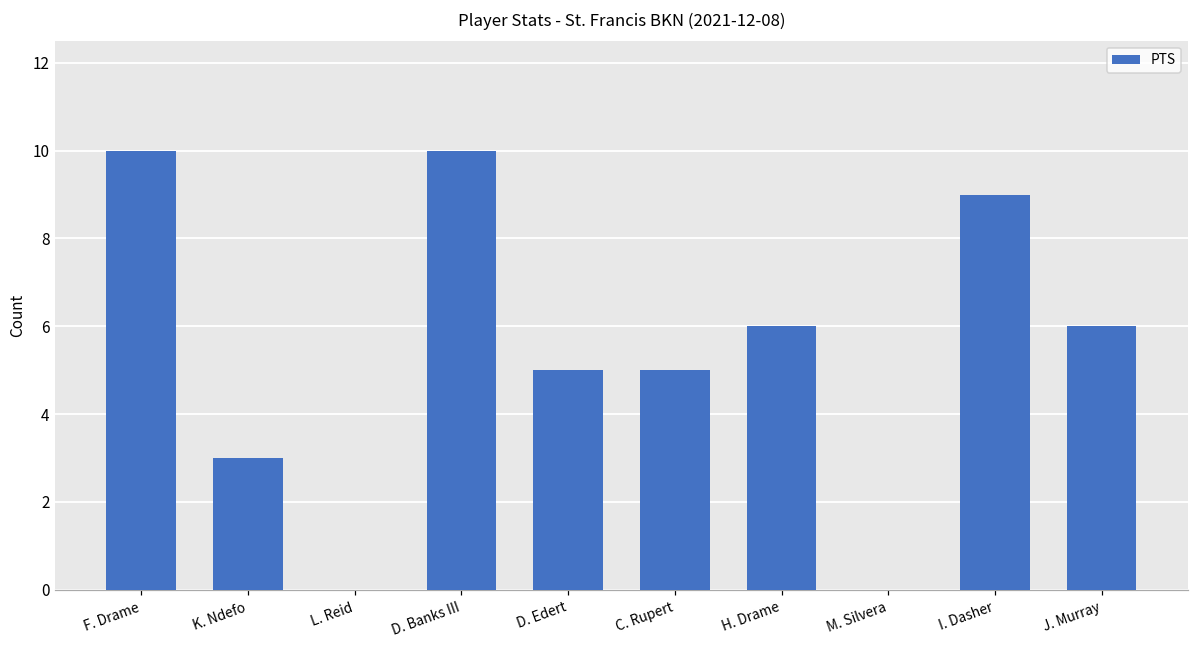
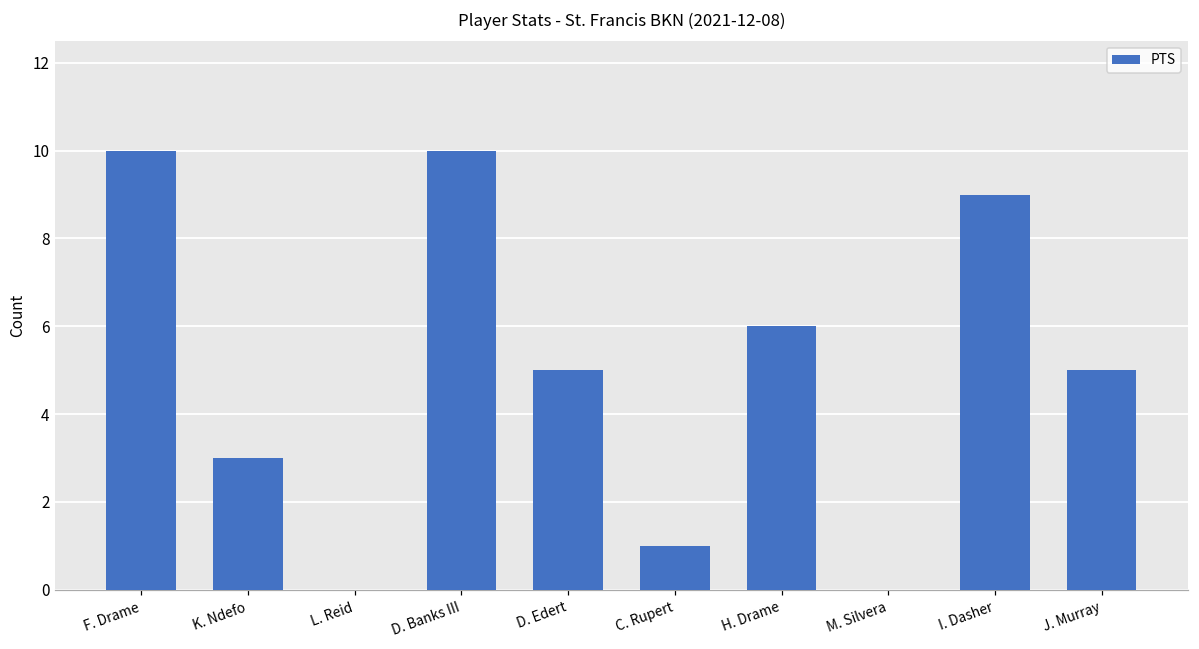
  {
    "F. Drame": 10,
    "K. Ndefo": 3,
    "L. Reid": 0,
    "D. Banks III": 10,
    "D. Edert": 5,
-   "C. Rupert": 5,
+   "C. Rupert": 1,
    "H. Drame": 6,
    "M. Silvera": 0,
    "I. Dasher": 9,
-   "J. Murray": 6
+   "J. Murray": 5
  }
